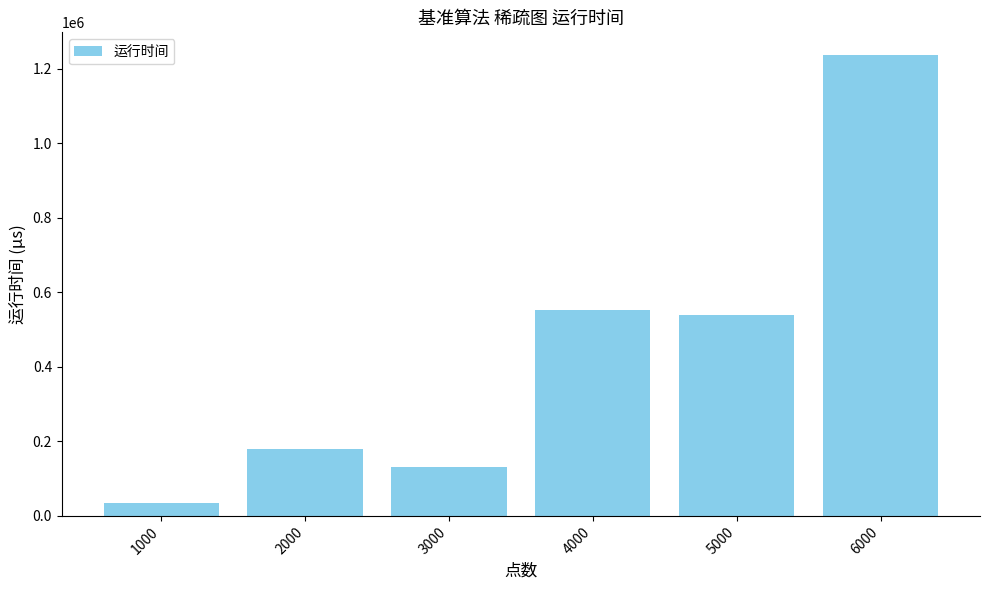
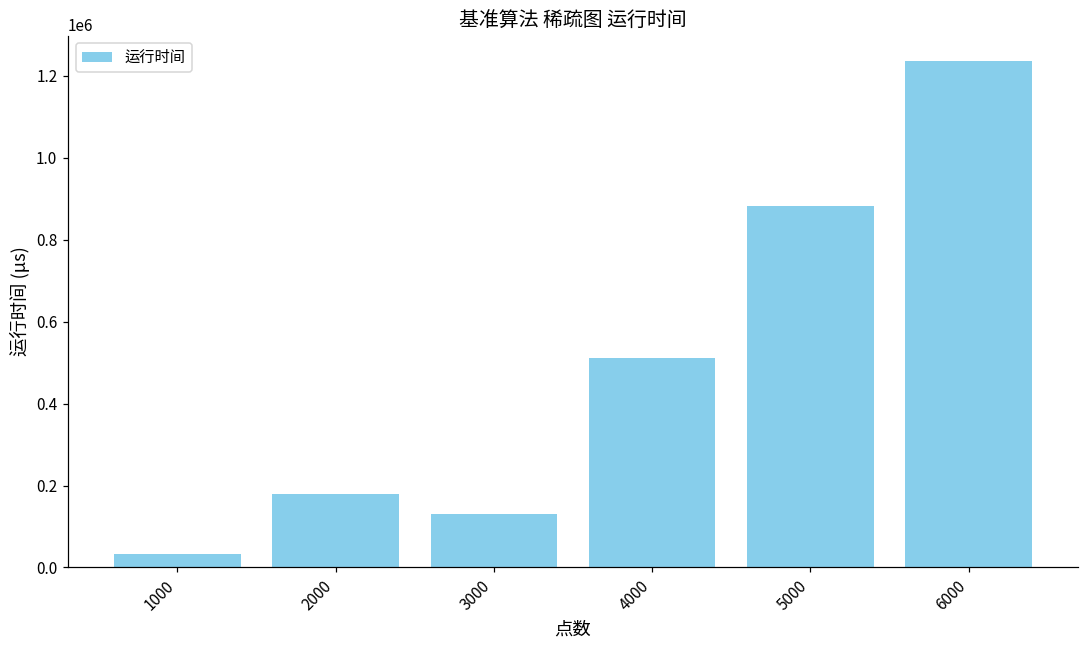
  {
    "1000": 30000,
    "2000": 180000,
    "3000": 130000,
-   "4000": 550000,
-   "5000": 540000,
+   "4000": 510000,
+   "5000": 880000,
    "6000": 1240000
  }
